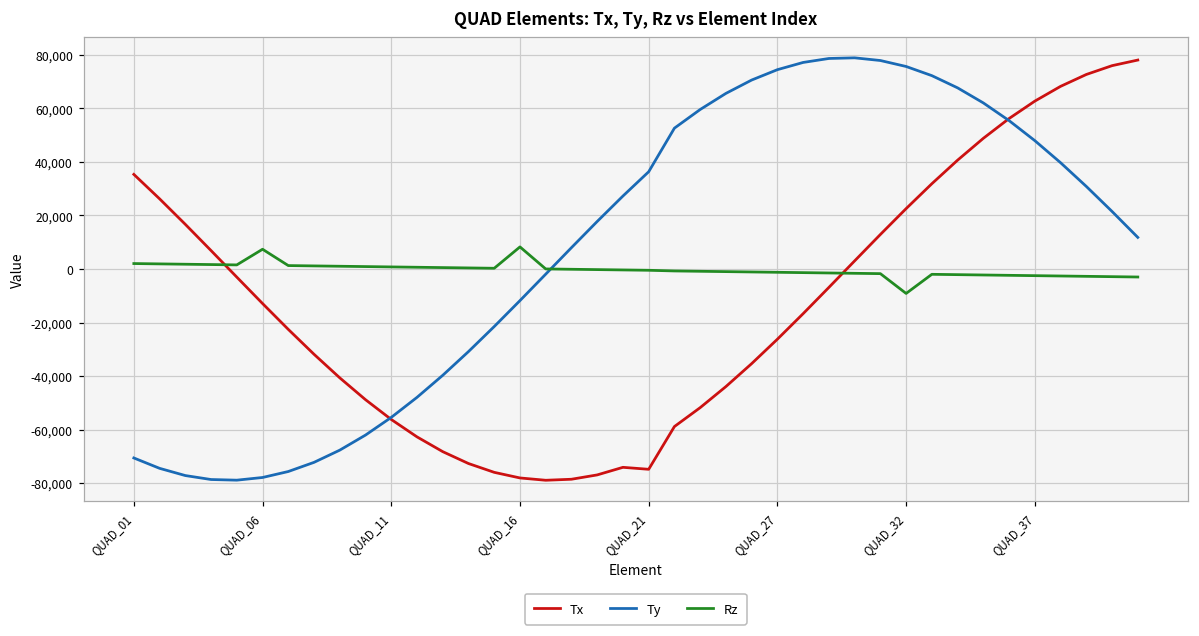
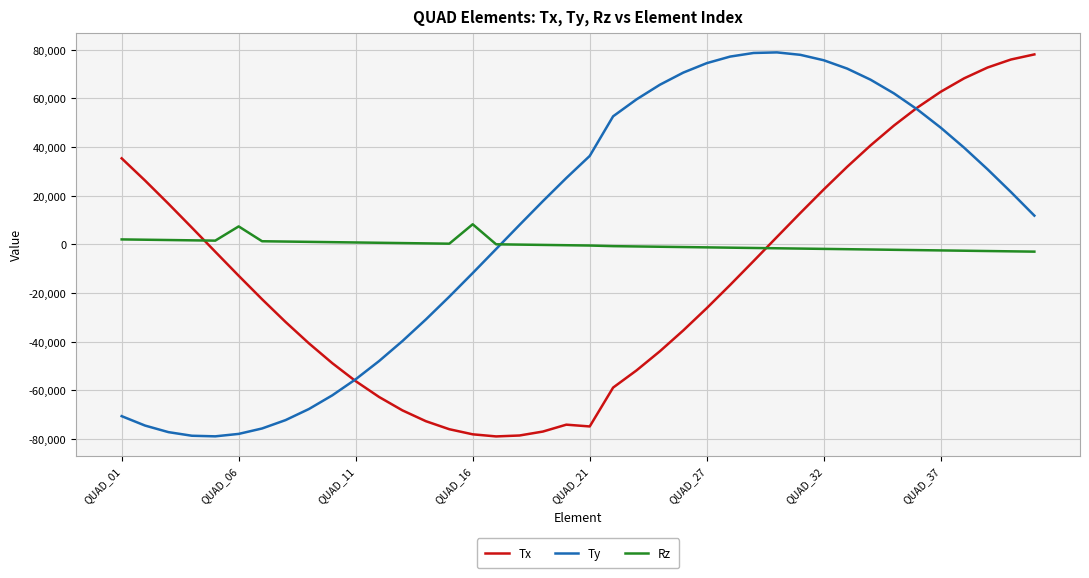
  {
    "Tx": {
      "QUAD_01": "35,000",
      "QUAD_06": "-13,000",
      "QUAD_16": "-78,000",
      "QUAD_21": "-75,000",
      "QUAD_27": "-26,000",
      "QUAD_32": "23,000",
      "QUAD_37": "63,000"
    },
    "Ty": {
      "QUAD_01": "-71,000",
      "QUAD_06": "-78,000",
      "QUAD_16": "-12,000",
      "QUAD_21": "36,000",
      "QUAD_27": "74,000",
      "QUAD_32": "76,000",
      "QUAD_37": "48,000"
    },
    "Rz": {
      "QUAD_01": "2,000",
      "QUAD_06": "7,000",
      "QUAD_11": "1,000",
      "QUAD_16": "8,000",
      "QUAD_21": "0",
      "QUAD_27": "-1,000",
-     "QUAD_32": "-9,000",
+     "QUAD_32": "-2,000",
      "QUAD_37": "-2,000"
    }
  }
